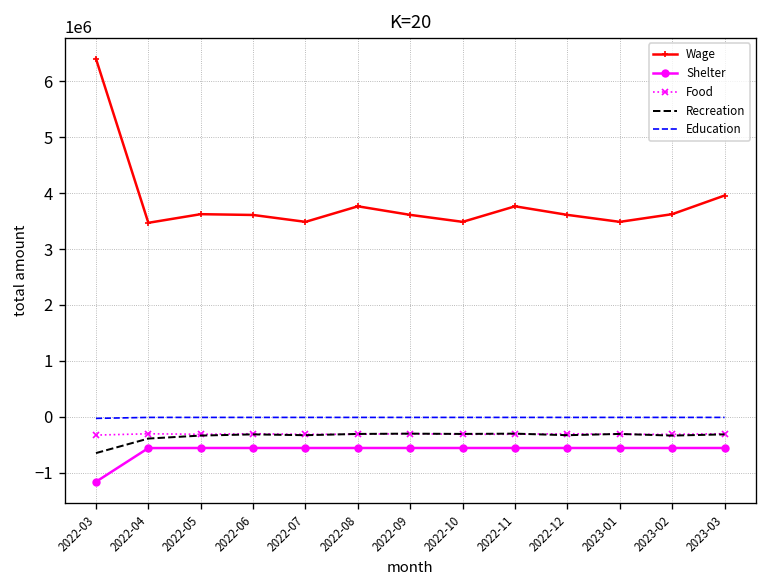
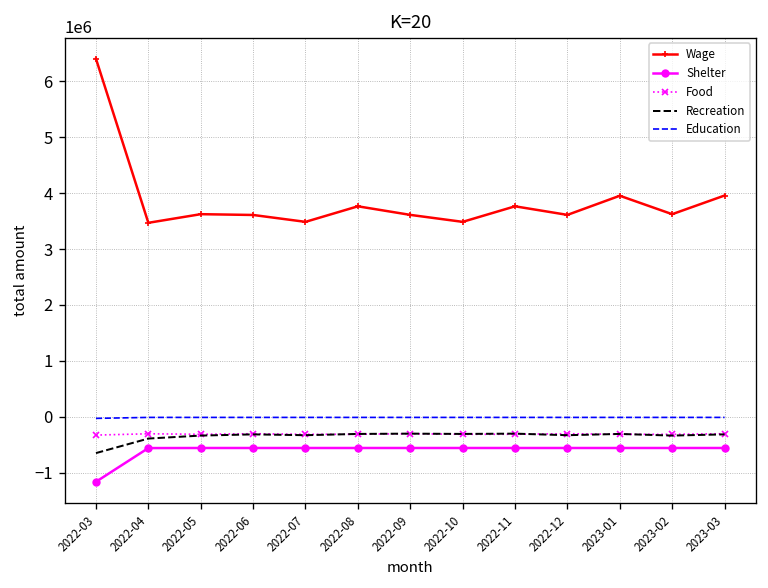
  {
    "Wage": {
      "2022-03": 6400000,
      "2022-04": 3500000,
      "2022-05": 3600000,
      "2022-06": 3600000,
      "2022-07": 3500000,
      "2022-08": 3800000,
      "2022-09": 3600000,
      "2022-10": 3500000,
      "2022-11": 3800000,
      "2022-12": 3600000,
-     "2023-01": 3500000,
+     "2023-01": 4000000,
      "2023-02": 3600000,
      "2023-03": 4000000
    },
    "Recreation": {
      "2022-03": -600000,
      "2022-04": -400000
    },
    "Education": {
      "2022-03": 0,
      "2022-04": 0,
      "2022-05": 0,
      "2022-06": 0,
      "2022-07": 0,
      "2022-08": 0,
      "2022-09": 0,
      "2022-10": 0,
      "2022-11": 0,
      "2022-12": 0,
      "2023-01": 0,
      "2023-02": 0,
      "2023-03": 0
    }
  }
